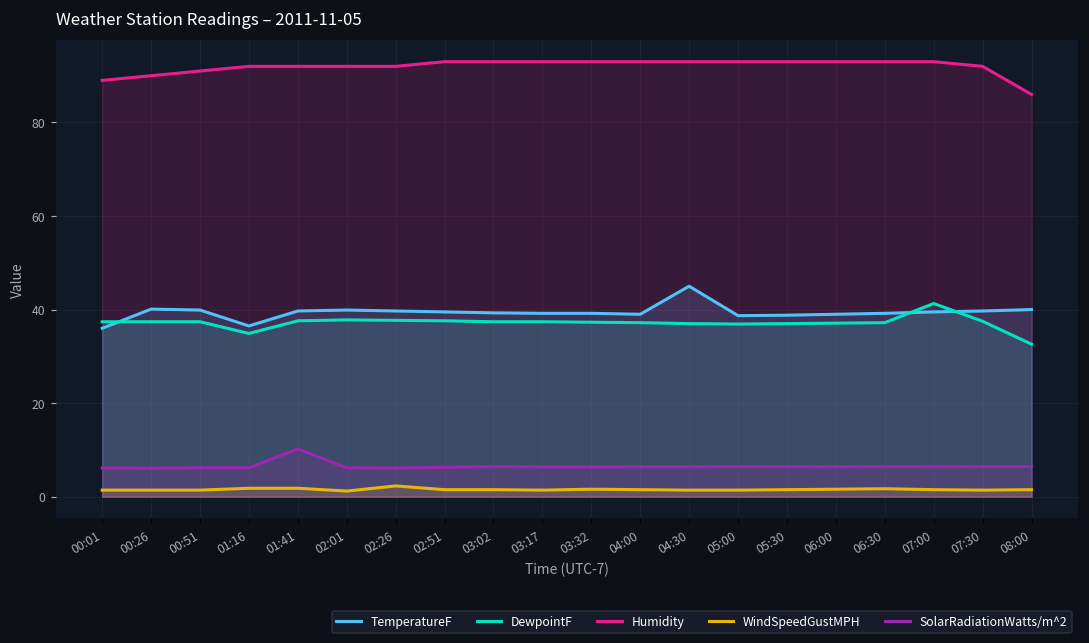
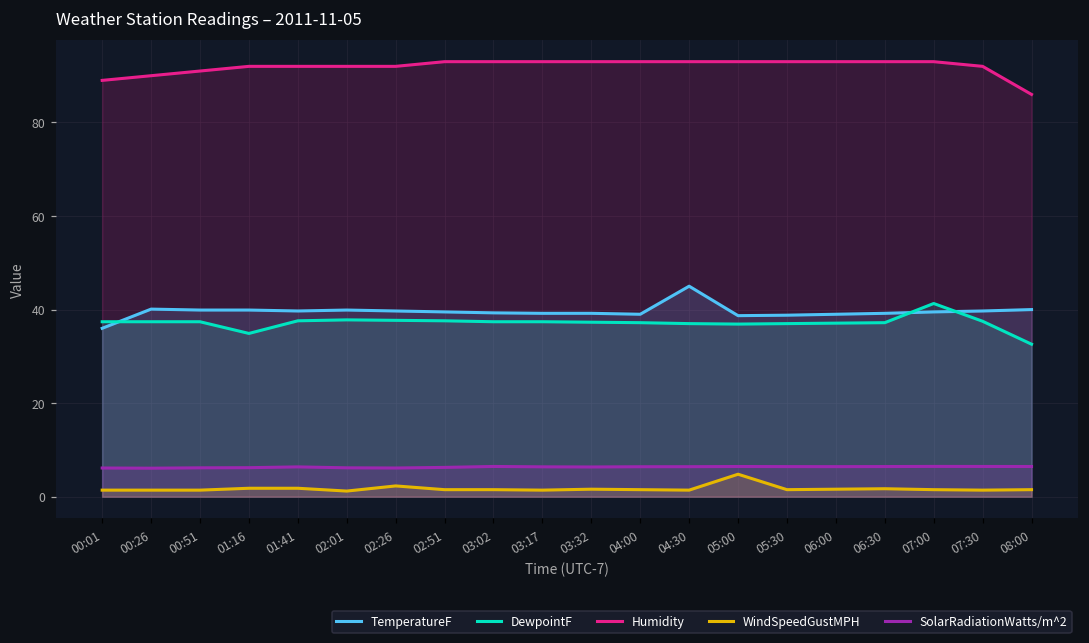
  {
    "TemperatureF": {
      "00:01": 36,
      "00:26": 40,
      "00:51": 40,
-     "01:16": 37,
+     "01:16": 40,
      "01:41": 40,
      "02:01": 40,
      "02:26": 40,
      "02:51": 40,
      "03:02": 39,
      "03:17": 39,
      "03:32": 39,
      "04:00": 39,
      "04:30": 45,
      "05:00": 39,
      "05:30": 39,
      "06:00": 39,
      "06:30": 39,
      "07:00": 40,
      "07:30": 40,
      "08:00": 40
    },
    "DewpointF": {
      "00:01": 37,
      "00:26": 37,
      "00:51": 37,
      "01:16": 35,
      "01:41": 38,
      "02:01": 38,
      "02:26": 38,
      "02:51": 38,
      "03:02": 37,
      "03:17": 37,
      "03:32": 37,
      "04:00": 37,
      "04:30": 37,
      "05:00": 37,
      "05:30": 37,
      "06:00": 37,
      "06:30": 37,
      "07:00": 41,
      "07:30": 38,
      "08:00": 33
    },
    "Humidity": {
      "00:01": 89,
      "00:26": 90,
      "00:51": 91,
      "01:16": 92,
      "01:41": 92,
      "02:01": 92,
      "02:26": 92,
      "02:51": 93,
      "03:02": 93,
      "03:17": 93,
      "03:32": 93,
      "04:00": 93,
      "04:30": 93,
      "05:00": 93,
      "05:30": 93,
      "06:00": 93,
      "06:30": 93,
      "07:00": 93,
      "07:30": 92,
      "08:00": 86
    },
    "WindSpeedGustMPH": {
      "00:01": 1,
      "00:26": 1,
      "00:51": 1,
      "01:16": 2,
      "01:41": 2,
      "02:01": 1,
      "02:26": 2,
      "02:51": 2,
      "03:02": 2,
      "03:17": 1,
      "03:32": 2,
      "04:00": 2,
      "04:30": 1,
-     "05:00": 1,
+     "05:00": 5,
      "05:30": 2,
      "06:00": 2,
      "06:30": 2,
      "07:00": 2,
      "07:30": 1,
      "08:00": 2
    },
    "SolarRadiationWatts/m^2": {
      "00:01": 6,
      "00:26": 6,
      "00:51": 6,
      "01:16": 6,
-     "01:41": 10,
+     "01:41": 6,
      "02:01": 6,
      "02:26": 6,
      "02:51": 6,
      "03:02": 6,
      "03:17": 6,
      "03:32": 6,
      "04:00": 6,
      "04:30": 6,
      "05:00": 6,
      "05:30": 6,
      "06:00": 6,
      "06:30": 6,
      "07:00": 6,
      "07:30": 6,
      "08:00": 6
    }
  }
